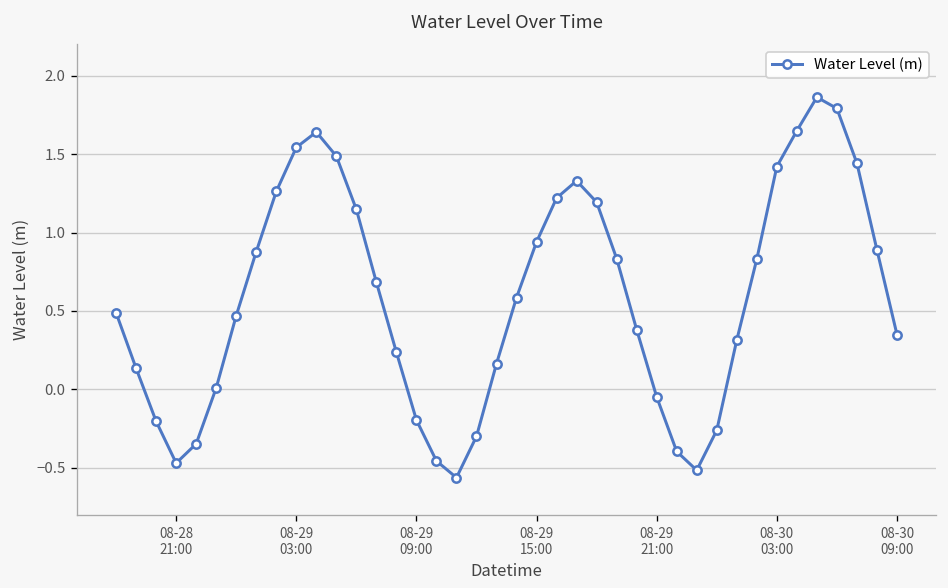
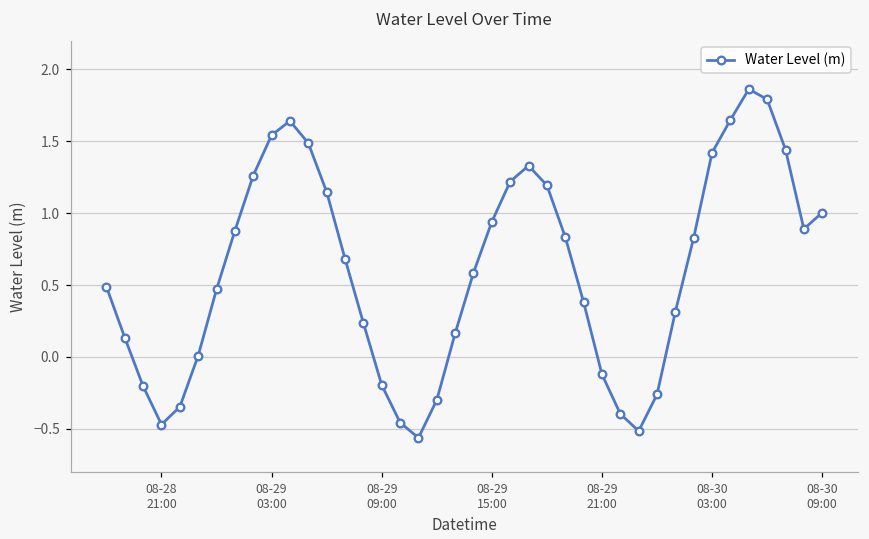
  {
    "08-28 21:00": -0.47,
    "08-29 03:00": 1.54,
    "08-29 09:00": -0.19,
    "08-29 15:00": 0.94,
-   "08-29 21:00": -0.05,
+   "08-29 21:00": -0.12,
    "08-30 03:00": 1.42,
-   "08-30 09:00": 0.35
+   "08-30 09:00": 1.00
  }
